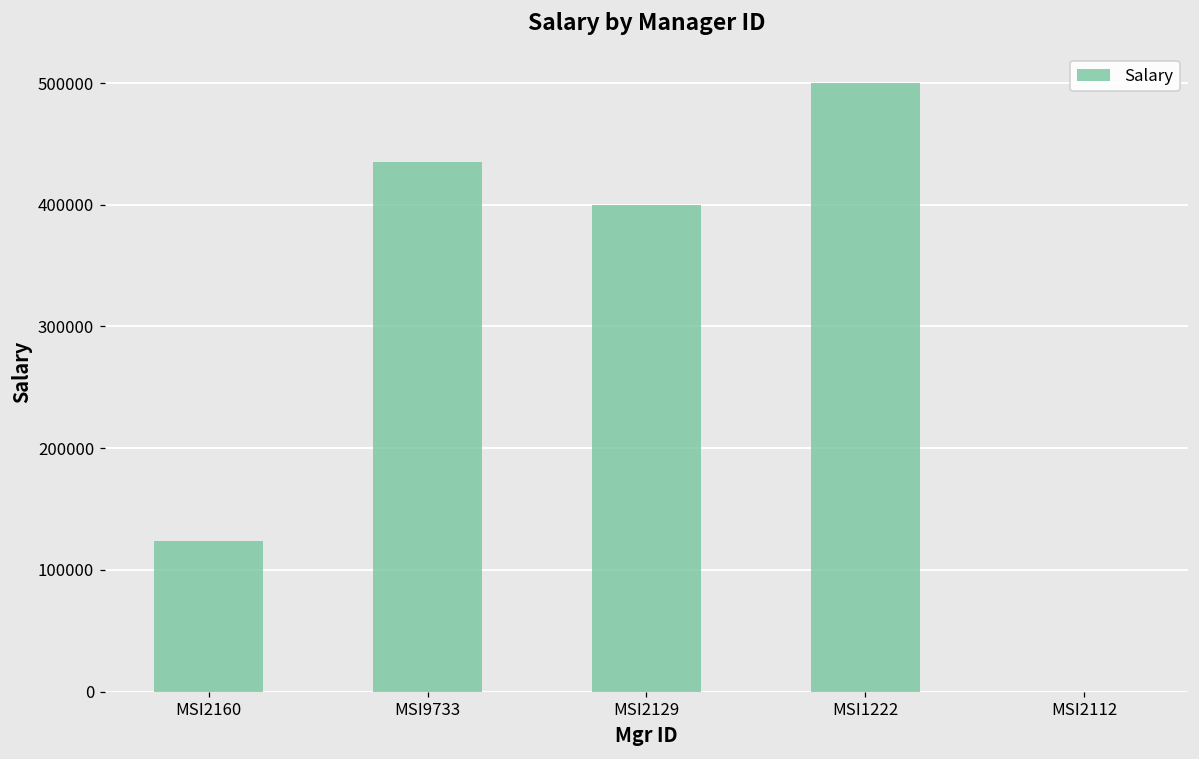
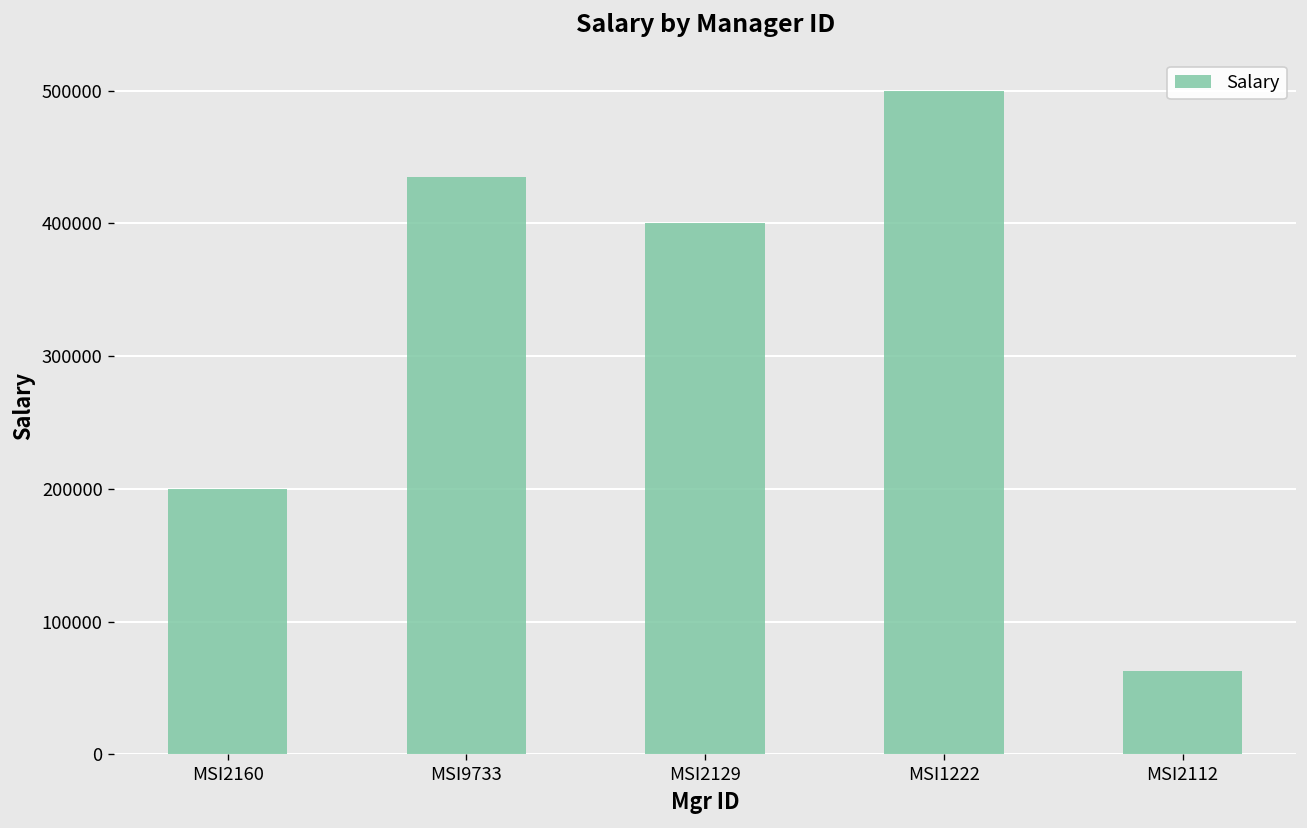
  {
-   "MSI2160": 124000,
+   "MSI2160": 200000,
    "MSI9733": 435000,
    "MSI2129": 400000,
    "MSI1222": 500000,
-   "MSI2112": 0
+   "MSI2112": 63000
  }
